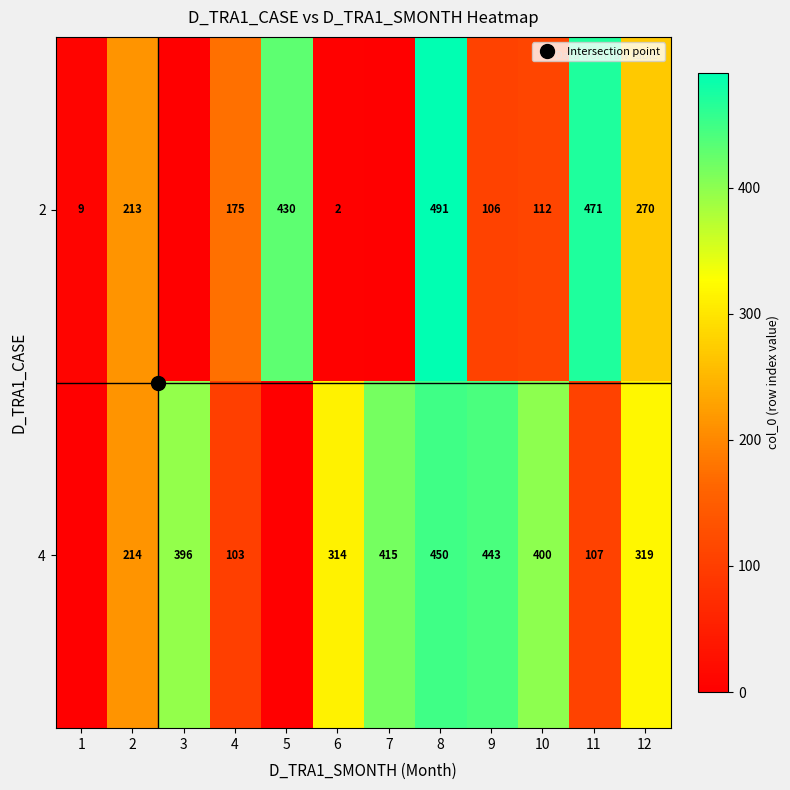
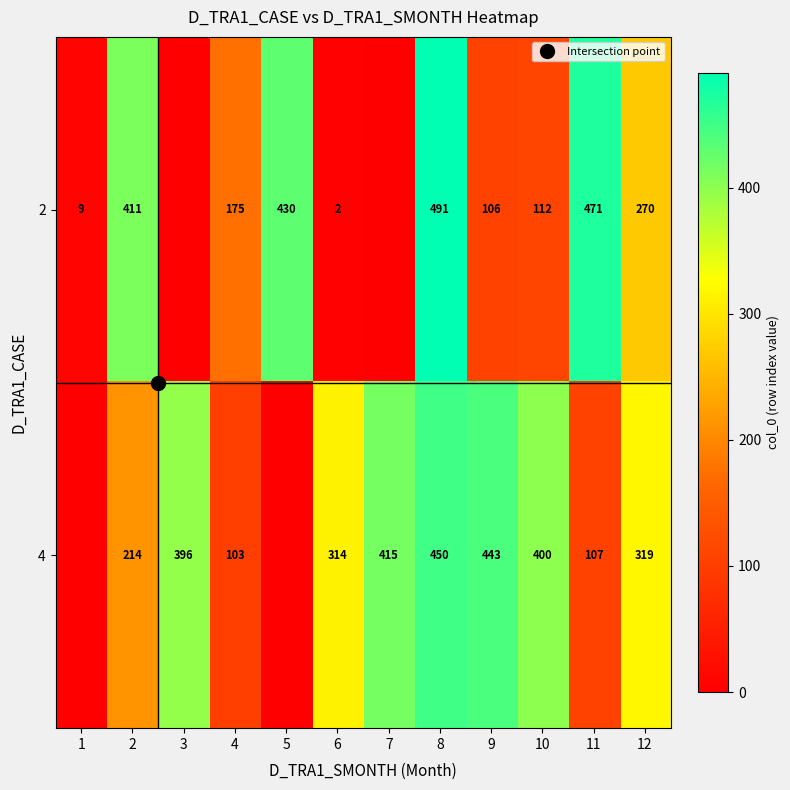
  {
    "2": {
      "1": 9,
-     "2": 213,
+     "2": 411,
      "4": 175,
      "5": 430,
      "6": 2,
      "8": 491,
      "9": 106,
      "10": 112,
      "11": 471,
      "12": 270
    },
    "4": {
      "2": 214,
      "3": 396,
      "4": 103,
      "6": 314,
      "7": 415,
      "8": 450,
      "9": 443,
      "10": 400,
      "11": 107,
      "12": 319
    }
  }
